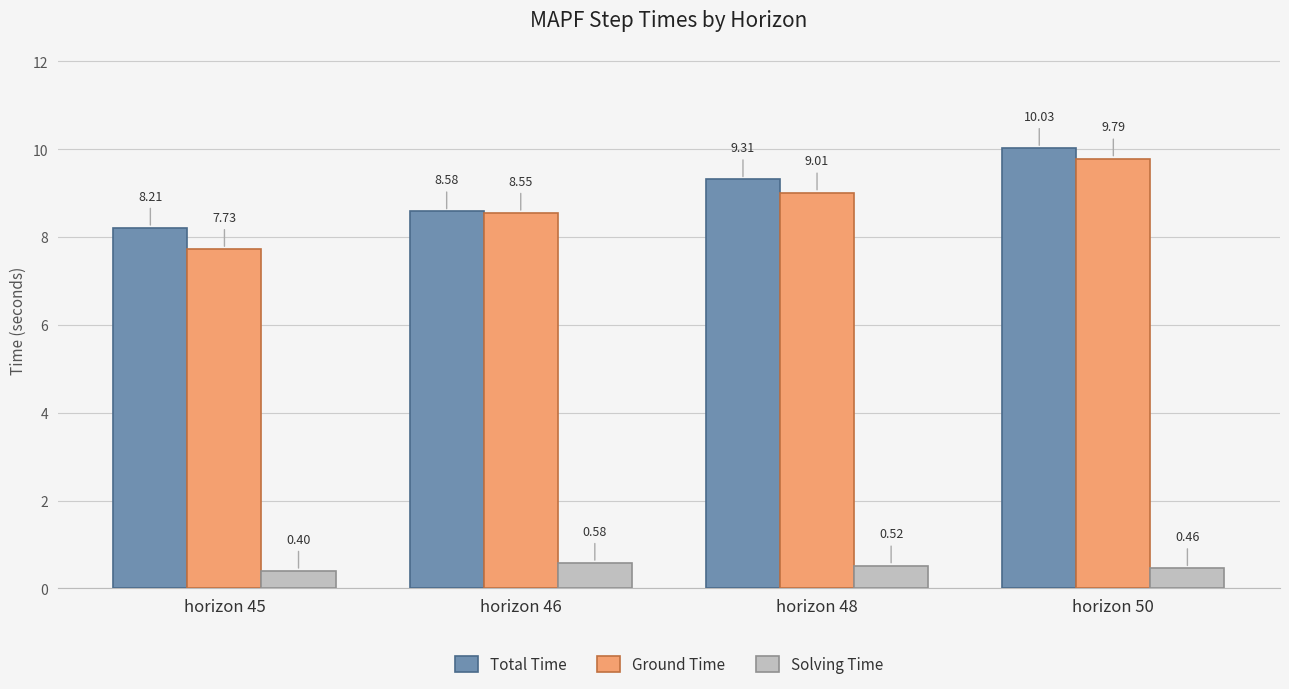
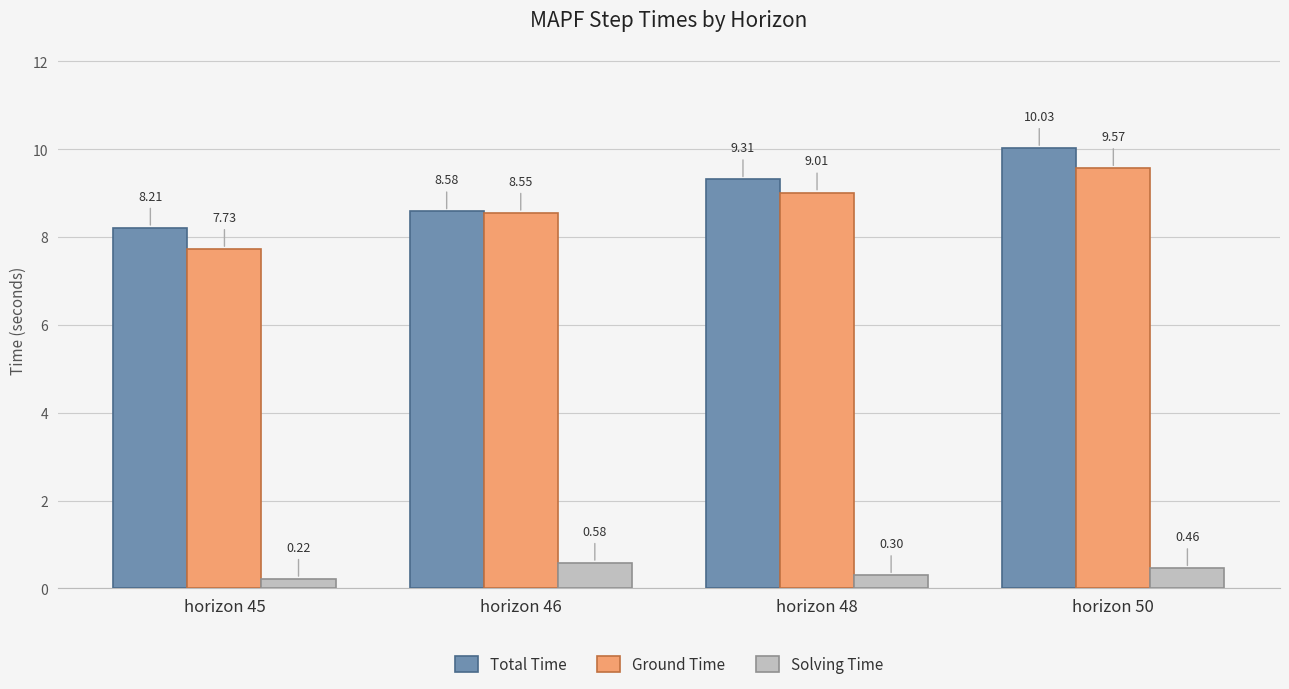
  {
    "Total Time": {
      "horizon 45": 8.21,
      "horizon 46": 8.58,
      "horizon 48": 9.31,
      "horizon 50": 10.03
    },
    "Ground Time": {
      "horizon 45": 7.73,
      "horizon 46": 8.55,
      "horizon 48": 9.01,
-     "horizon 50": 9.79
+     "horizon 50": 9.57
    },
    "Solving Time": {
-     "horizon 45": 0.40,
+     "horizon 45": 0.22,
      "horizon 46": 0.58,
-     "horizon 48": 0.52,
+     "horizon 48": 0.30,
      "horizon 50": 0.46
    }
  }
